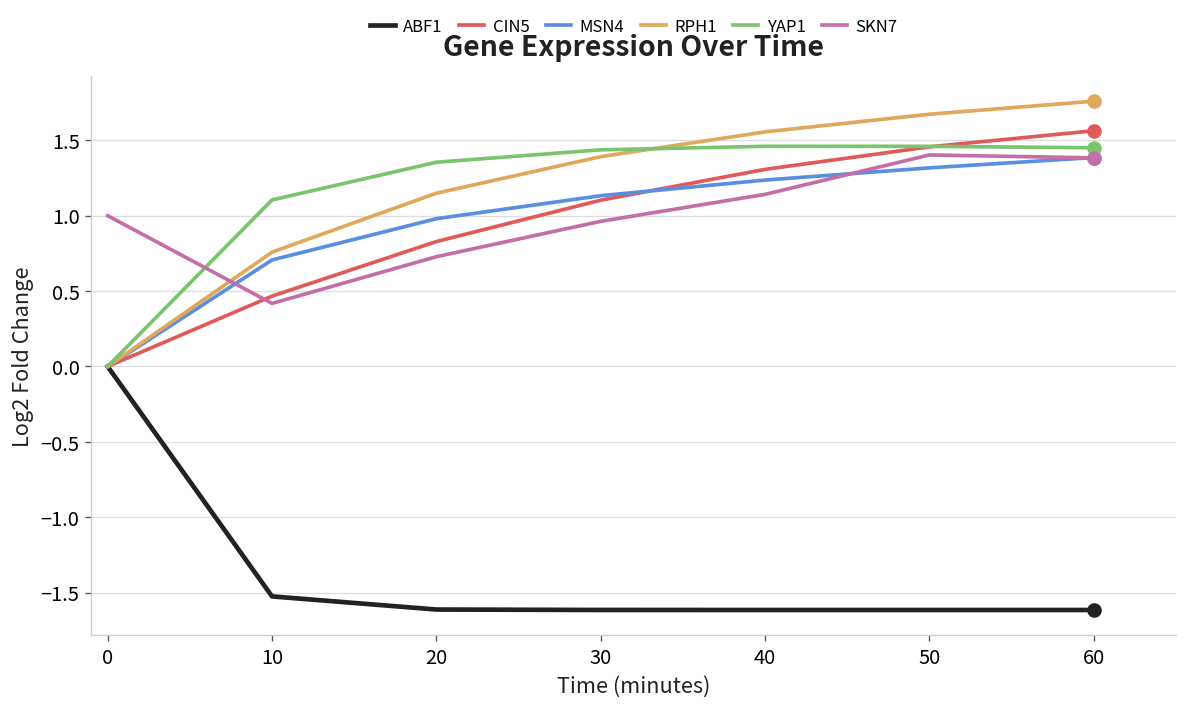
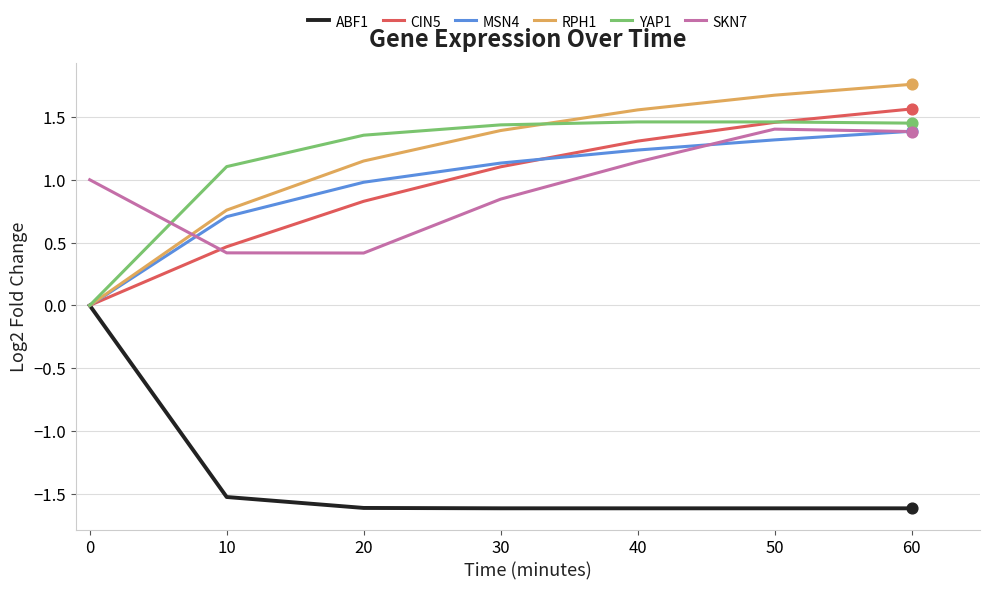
  {
    "SKN7": {
      "0": 1.00,
      "10": 0.42,
-     "20": 0.73,
-     "30": 0.96,
+     "20": 0.42,
+     "30": 0.85,
      "40": 1.14,
      "50": 1.40
    }
  }
